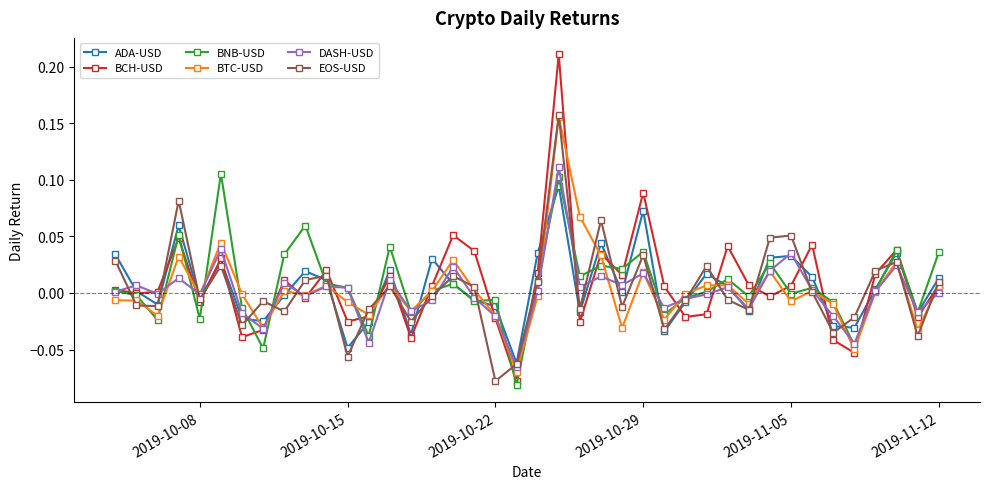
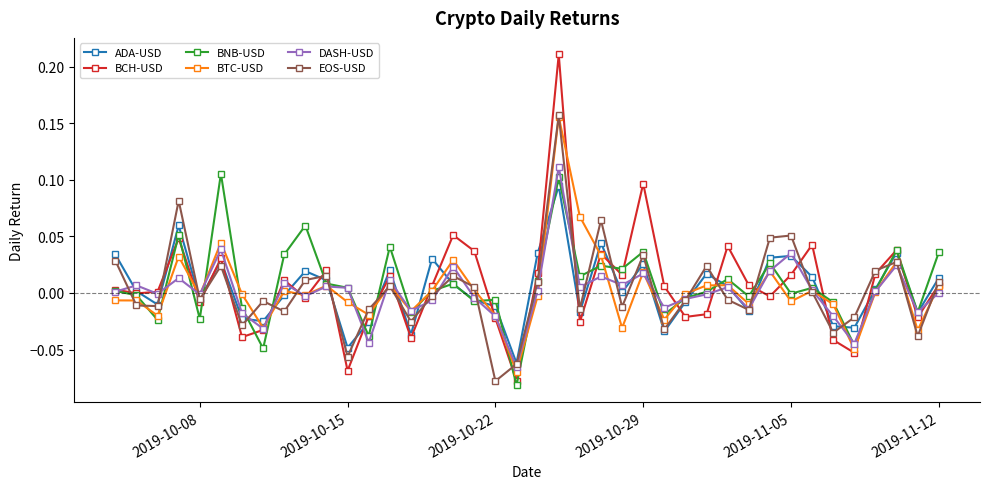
  {
    "ADA-USD": {
      "2019-10-15": -0.048,
      "2019-10-22": -0.012,
-     "2019-10-29": 0.073,
+     "2019-10-29": 0.026,
      "2019-11-05": 0.033,
      "2019-11-12": 0.013
    },
    "BCH-USD": {
      "2019-10-08": -0.008,
-     "2019-10-15": -0.025,
-     "2019-10-29": 0.089,
-     "2019-11-05": 0.006
+     "2019-10-15": -0.069,
+     "2019-10-29": 0.097,
+     "2019-11-05": 0.016
    },
    "BNB-USD": {
      "2019-10-08": -0.023,
      "2019-10-22": -0.006,
      "2019-10-29": 0.036,
      "2019-11-05": -0.001,
      "2019-11-12": 0.036
    },
    "BTC-USD": {
      "2019-10-15": -0.008,
      "2019-11-05": -0.007
    },
    "DASH-USD": {
      "2019-11-05": 0.035,
      "2019-11-12": 0.000
    },
    "EOS-USD": {
      "2019-10-15": -0.056,
      "2019-10-22": -0.078,
      "2019-10-29": 0.033,
      "2019-11-05": 0.051,
      "2019-11-12": 0.010
    }
  }
